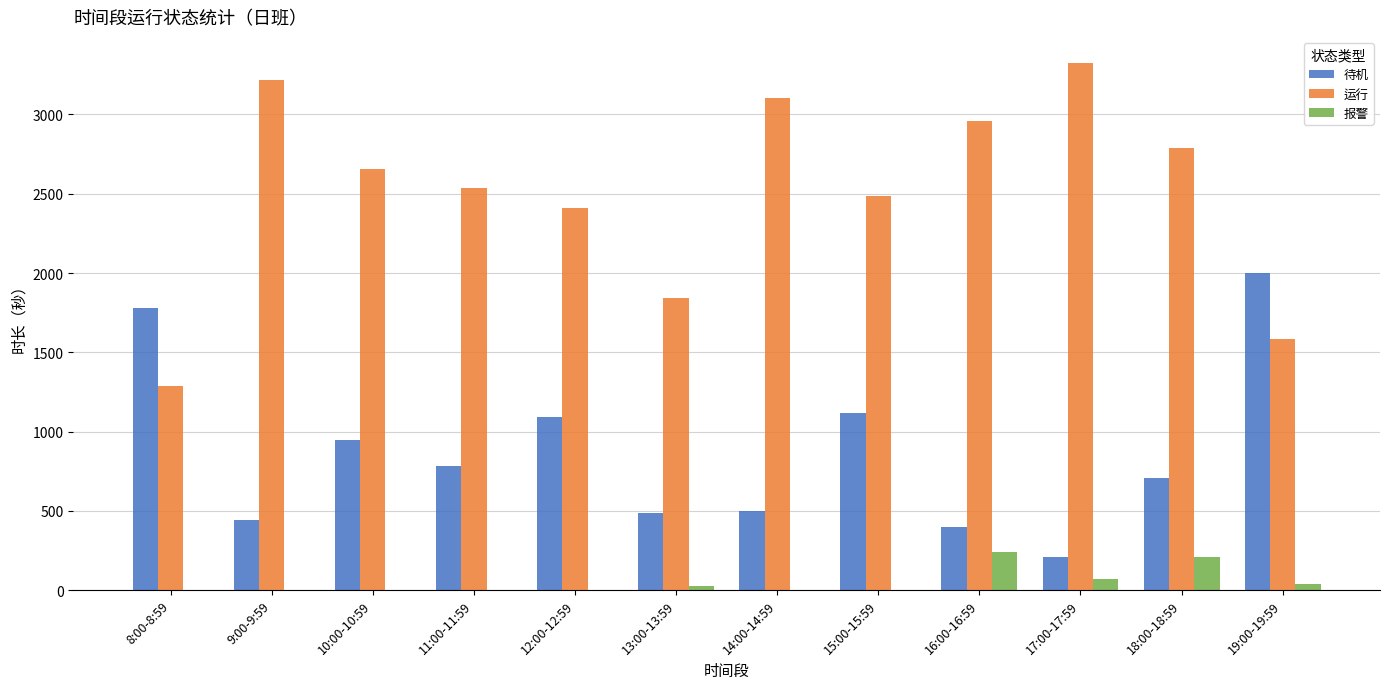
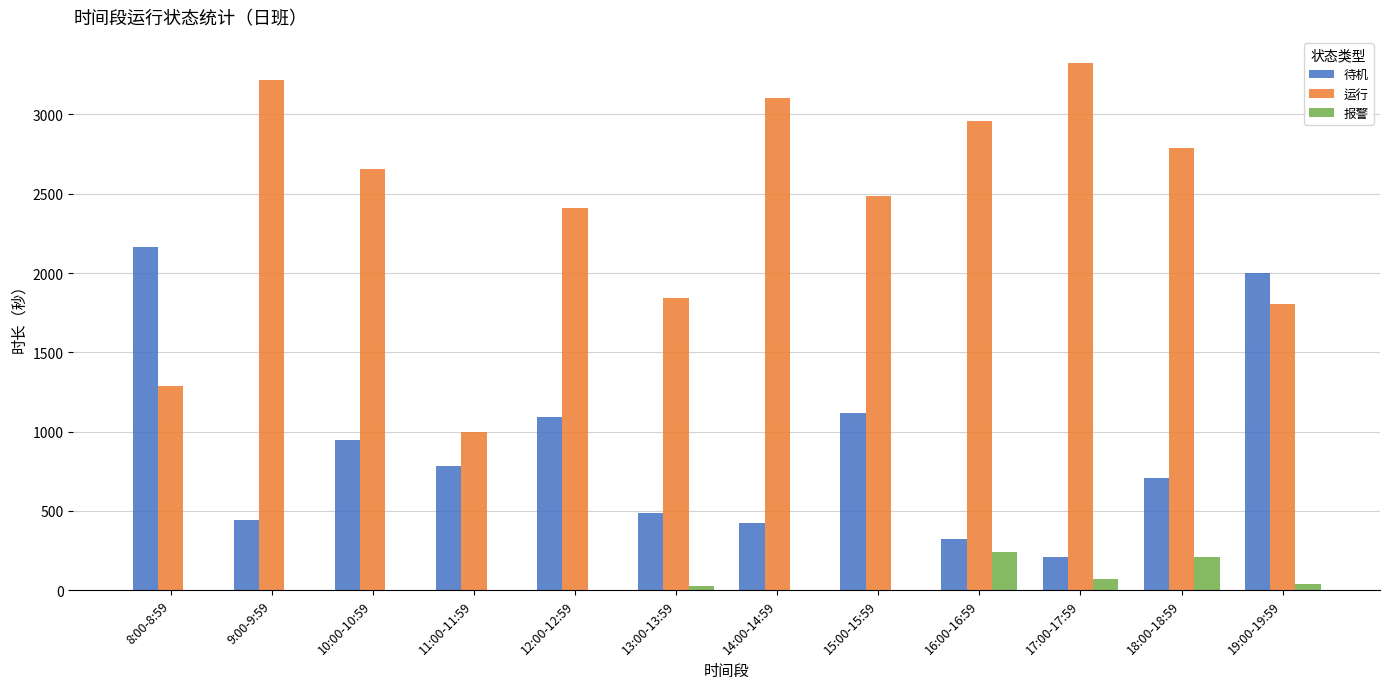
  {
    "待机": {
-     "8:00-8:59": 1780,
+     "8:00-8:59": 2170,
      "9:00-9:59": 440,
      "10:00-10:59": 950,
      "11:00-11:59": 780,
      "12:00-12:59": 1090,
      "13:00-13:59": 490,
-     "14:00-14:59": 500,
+     "14:00-14:59": 420,
      "15:00-15:59": 1120,
-     "16:00-16:59": 400,
+     "16:00-16:59": 320,
      "17:00-17:59": 210,
      "18:00-18:59": 710,
      "19:00-19:59": 2000
    },
    "运行": {
      "8:00-8:59": 1290,
      "9:00-9:59": 3220,
      "10:00-10:59": 2650,
-     "11:00-11:59": 2540,
+     "11:00-11:59": 1000,
      "12:00-12:59": 2410,
      "13:00-13:59": 1840,
      "14:00-14:59": 3100,
      "15:00-15:59": 2480,
      "16:00-16:59": 2960,
      "17:00-17:59": 3320,
      "18:00-18:59": 2790,
-     "19:00-19:59": 1580
+     "19:00-19:59": 1810
    },
    "报警": {
      "8:00-8:59": 0,
      "9:00-9:59": 0,
      "10:00-10:59": 0,
      "11:00-11:59": 0,
      "12:00-12:59": 0,
      "13:00-13:59": 30,
      "14:00-14:59": 0,
      "15:00-15:59": 0,
      "16:00-16:59": 240,
      "17:00-17:59": 70,
      "18:00-18:59": 210,
      "19:00-19:59": 40
    }
  }
